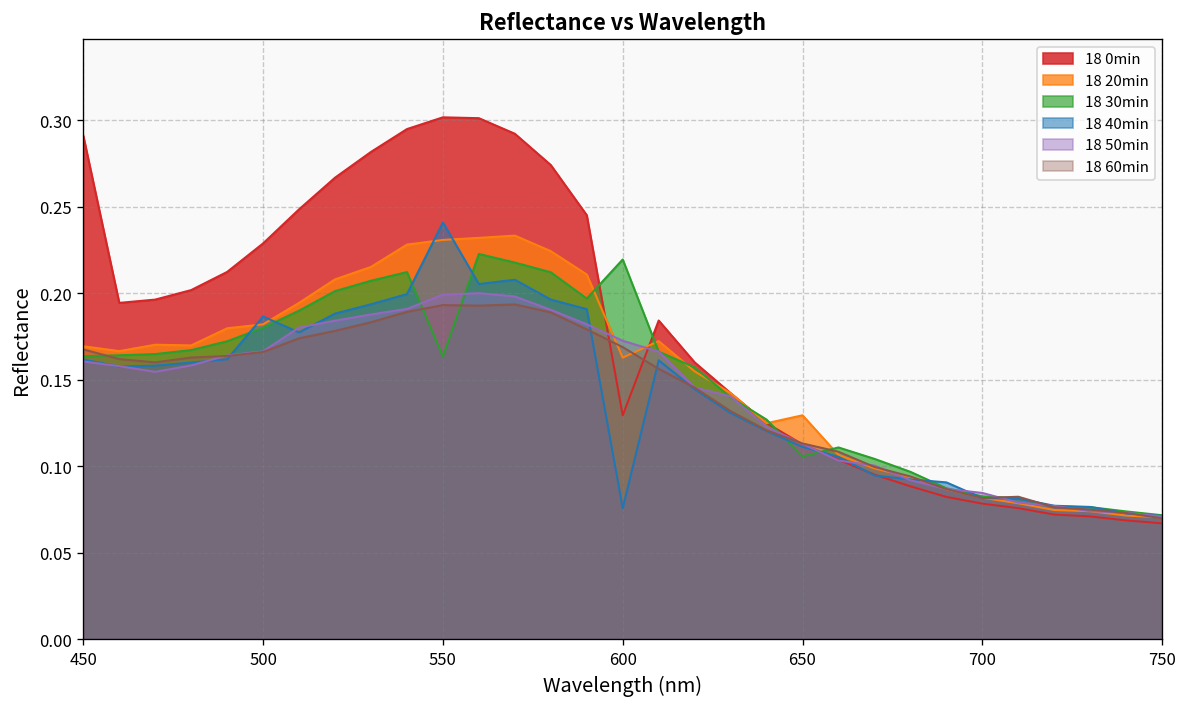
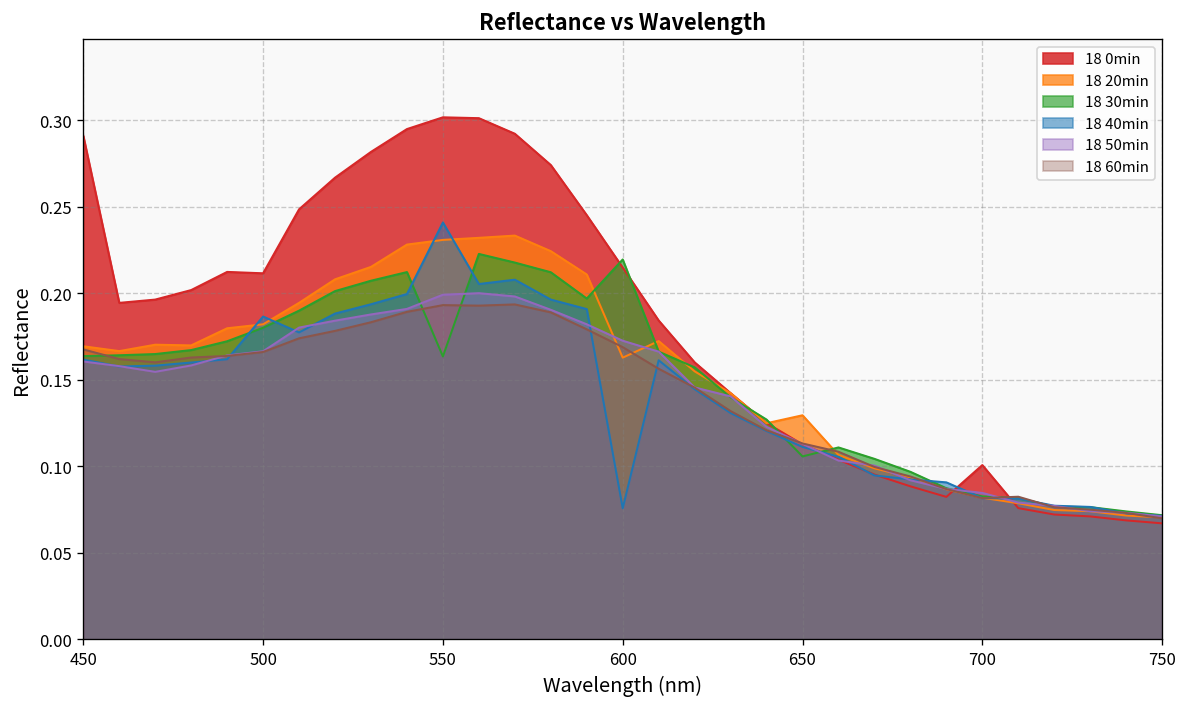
  {
    "18 0min": {
      "450": 0.291,
-     "500": 0.229,
+     "500": 0.212,
      "550": 0.302,
-     "600": 0.129,
-     "700": 0.078,
+     "600": 0.215,
+     "700": 0.101,
      "750": 0.067
    },
    "18 20min": {
      "450": 0.169,
      "500": 0.182,
      "550": 0.231,
      "600": 0.163,
      "650": 0.130
    },
    "18 30min": {
      "450": 0.164,
      "500": 0.180,
      "550": 0.164,
      "600": 0.220,
      "650": 0.106
    },
    "18 40min": {
      "500": 0.187,
      "550": 0.241,
      "600": 0.076
    }
  }
